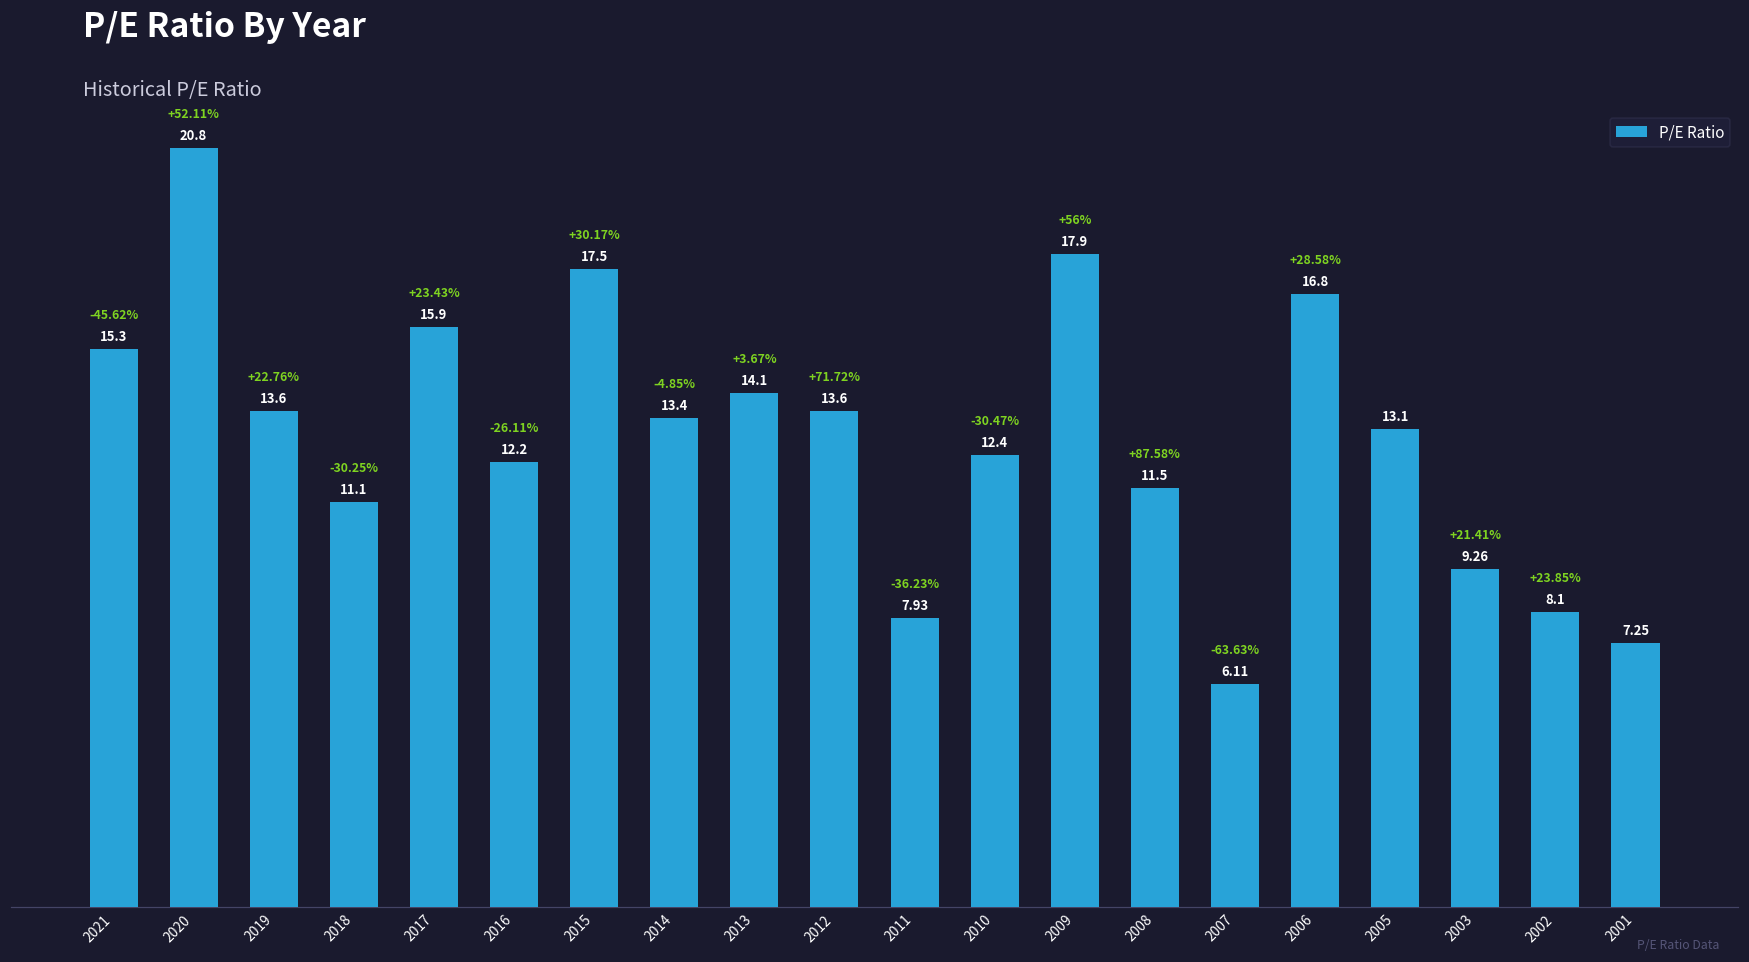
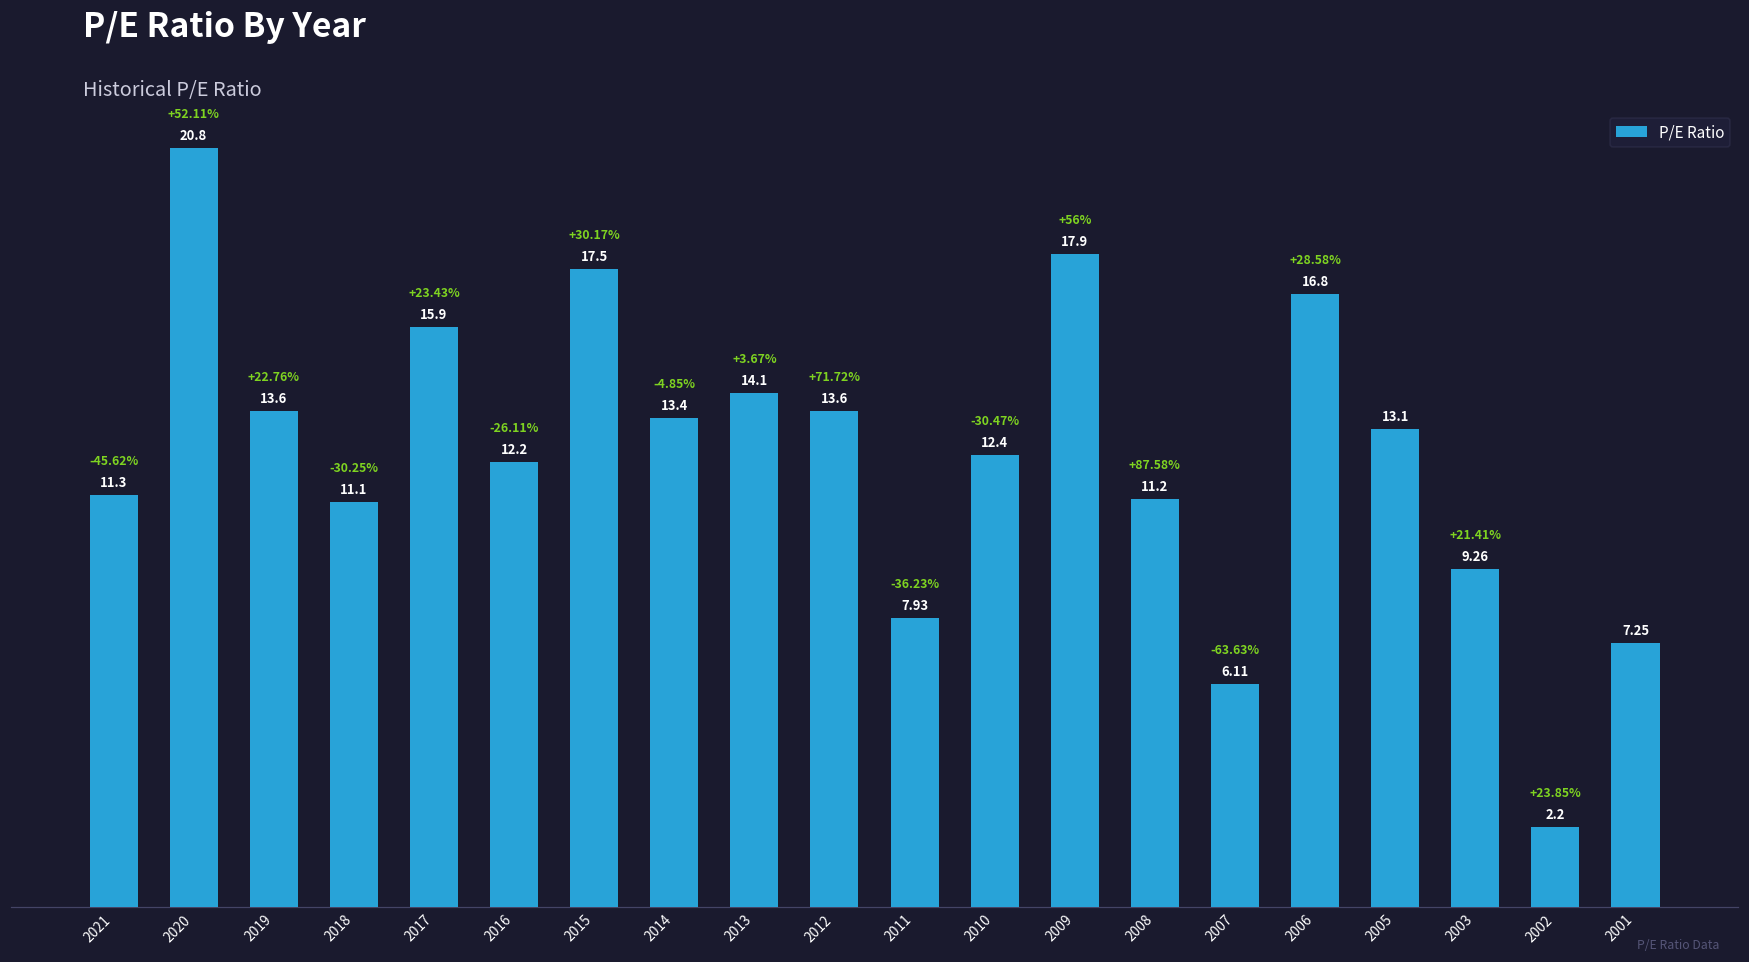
  {
-   "2021": 15.3,
+   "2021": 11.3,
    "2020": 20.8,
    "2019": 13.6,
    "2018": 11.1,
    "2017": 15.9,
    "2016": 12.2,
    "2015": 17.5,
    "2014": 13.4,
    "2013": 14.1,
    "2012": 13.6,
    "2011": 7.93,
    "2010": 12.4,
    "2009": 17.9,
-   "2008": 11.5,
+   "2008": 11.2,
    "2007": 6.11,
    "2006": 16.8,
    "2005": 13.1,
    "2003": 9.26,
-   "2002": 8.1,
+   "2002": 2.2,
    "2001": 7.25
  }
